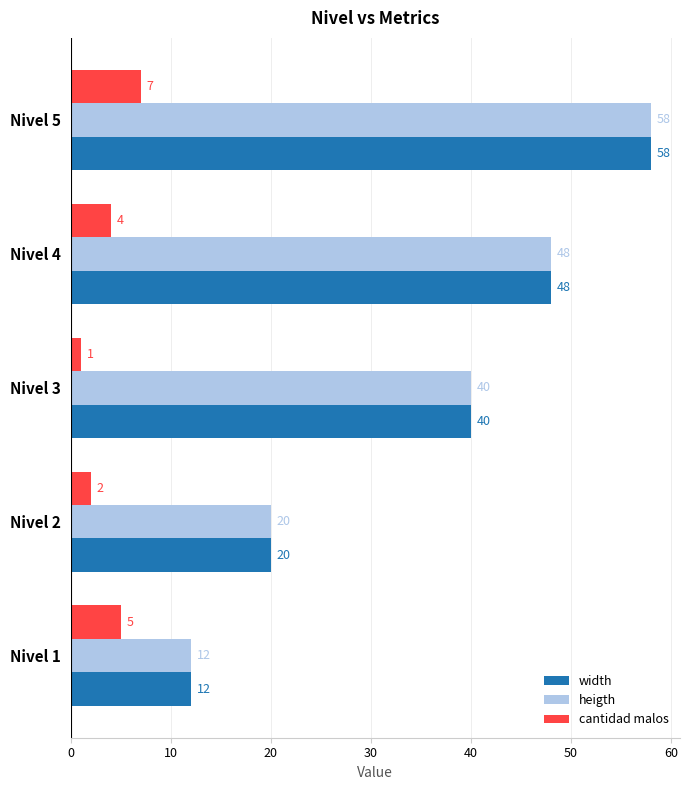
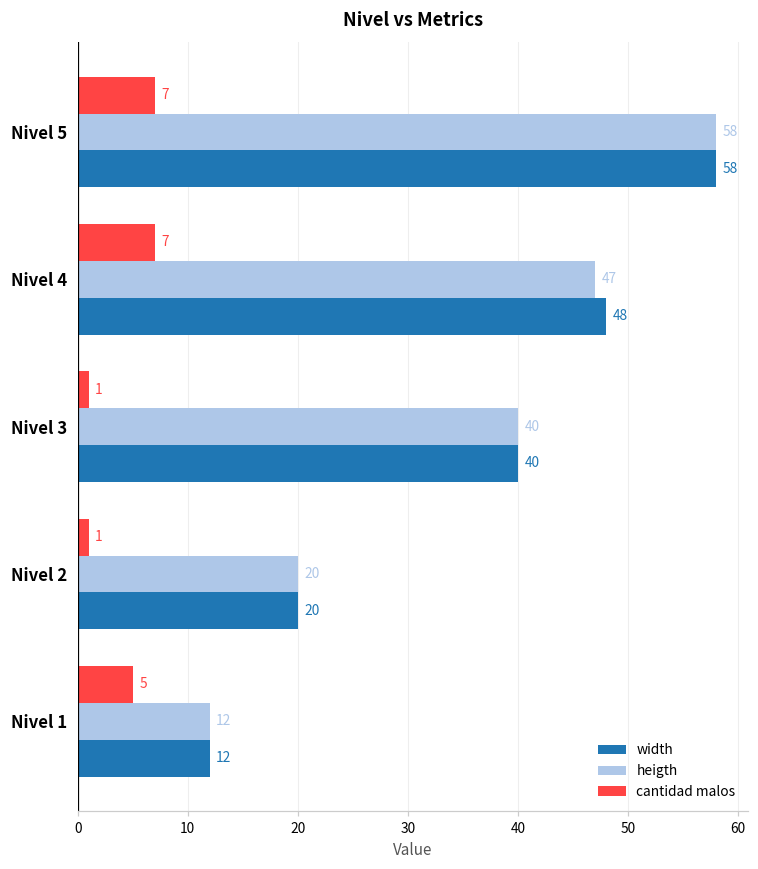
  {
    "width": {
      "Nivel 5": 58,
      "Nivel 4": 48,
      "Nivel 3": 40,
      "Nivel 2": 20,
      "Nivel 1": 12
    },
    "heigth": {
      "Nivel 5": 58,
-     "Nivel 4": 48,
+     "Nivel 4": 47,
      "Nivel 3": 40,
      "Nivel 2": 20,
      "Nivel 1": 12
    },
    "cantidad malos": {
      "Nivel 5": 7,
-     "Nivel 4": 4,
+     "Nivel 4": 7,
      "Nivel 3": 1,
-     "Nivel 2": 2,
+     "Nivel 2": 1,
      "Nivel 1": 5
    }
  }
